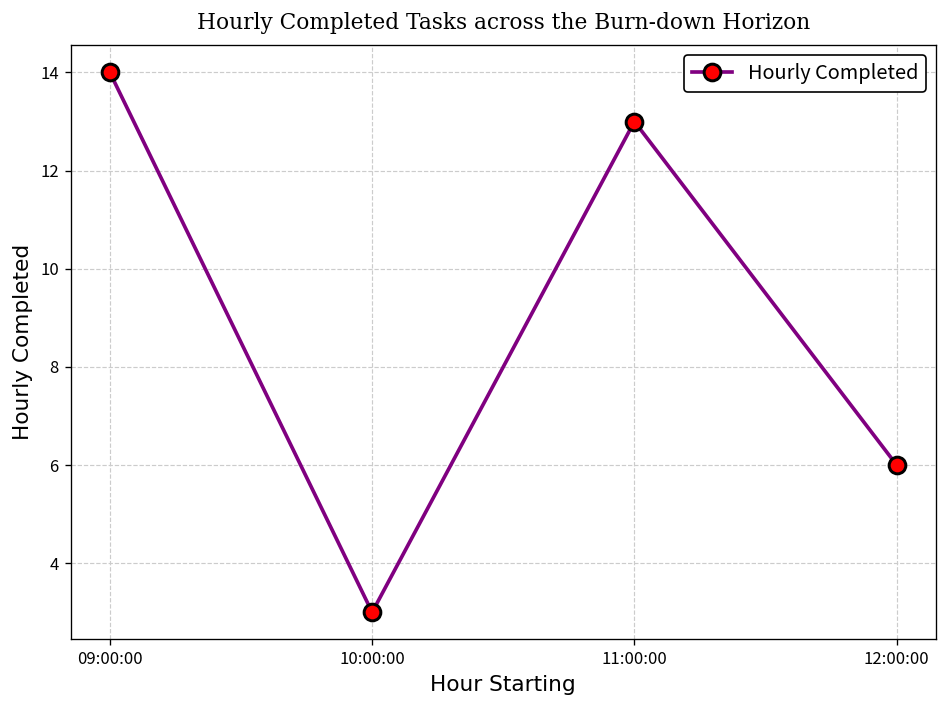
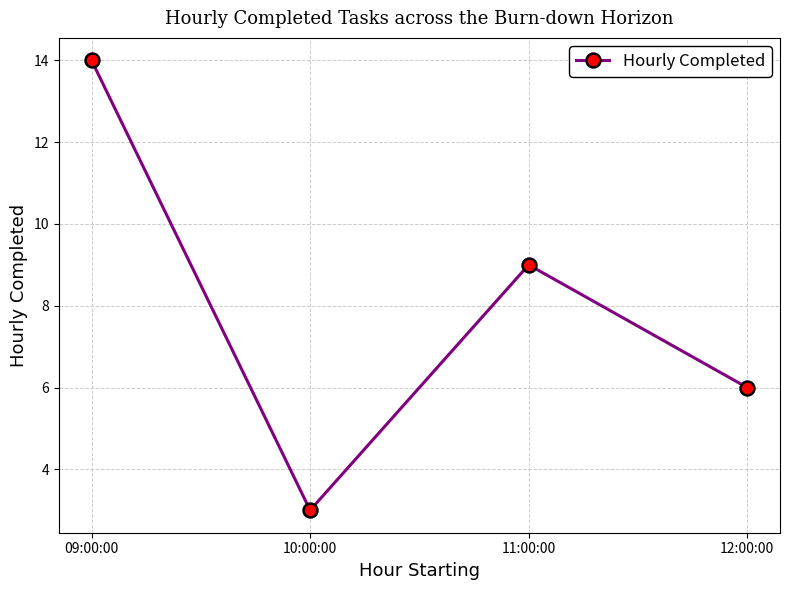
  {
    "09:00:00": 14,
    "10:00:00": 3,
-   "11:00:00": 13,
+   "11:00:00": 9,
    "12:00:00": 6
  }
